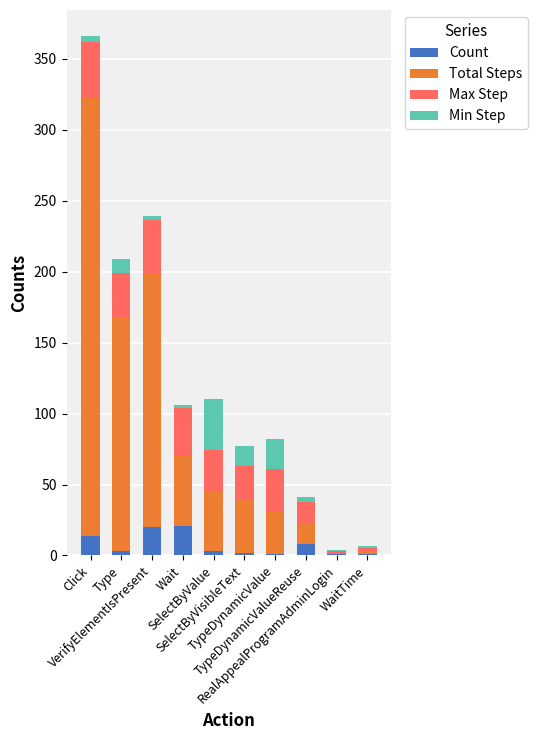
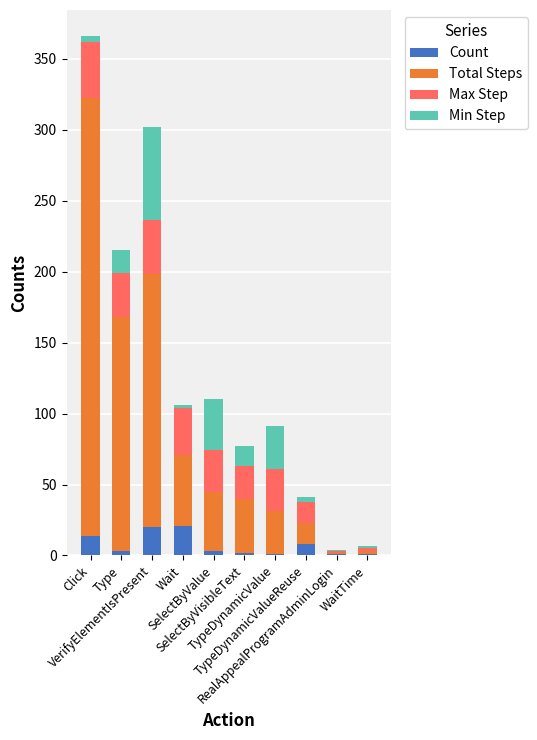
  {
    "Count": {
      "Click": 14,
      "Type": 3,
      "VerifyElementIsPresent": 20,
      "Wait": 21,
      "SelectByValue": 3,
      "SelectByVisibleText": 2,
      "TypeDynamicValueReuse": 8
    },
    "Min Step": {
      "Click": 4,
-     "Type": 10,
-     "VerifyElementIsPresent": 3,
+     "Type": 16,
+     "VerifyElementIsPresent": 66,
      "Wait": 2,
      "SelectByValue": 36,
      "SelectByVisibleText": 14,
-     "TypeDynamicValue": 21,
+     "TypeDynamicValue": 30,
      "TypeDynamicValueReuse": 3,
      "WaitTime": 2
    }
  }
